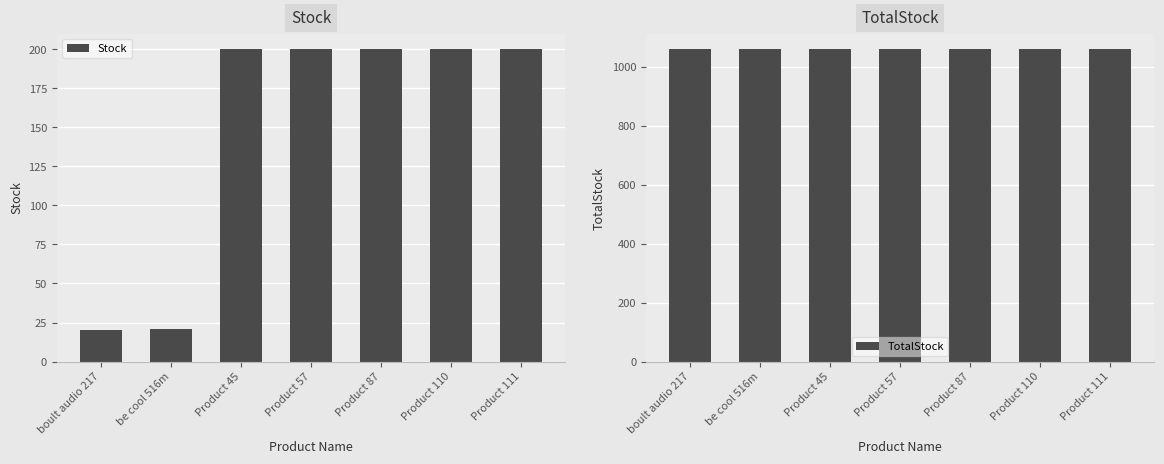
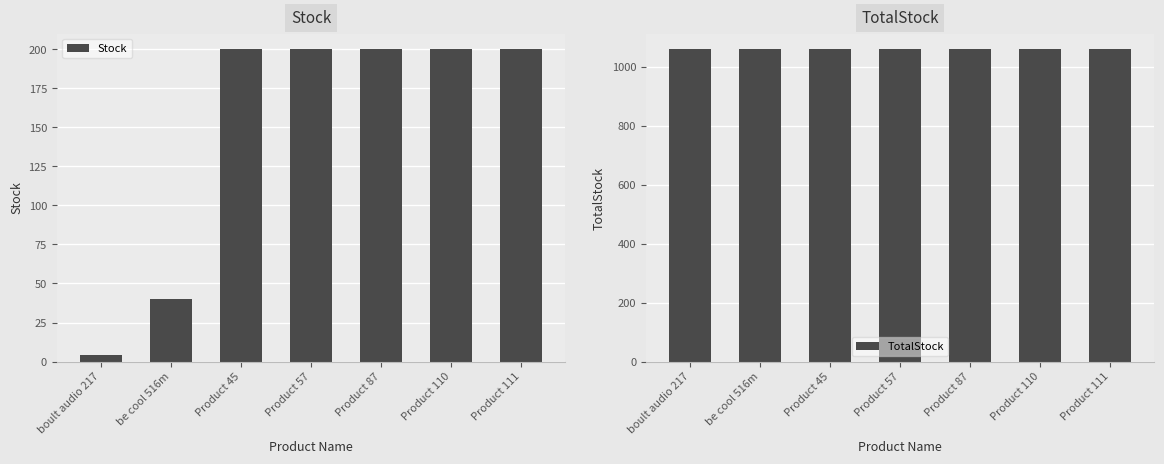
  {
    "Stock": {
-     "boult audio 217": 20,
-     "be cool 516m": 21,
+     "boult audio 217": 4,
+     "be cool 516m": 40,
      "Product 45": 200,
      "Product 57": 200,
      "Product 87": 200,
      "Product 110": 200,
      "Product 111": 200
    },
    "TotalStock": {
      "boult audio 217": 1060,
      "be cool 516m": 1060,
      "Product 45": 1060,
      "Product 57": 1060,
      "Product 87": 1060,
      "Product 110": 1060,
      "Product 111": 1060
    }
  }
